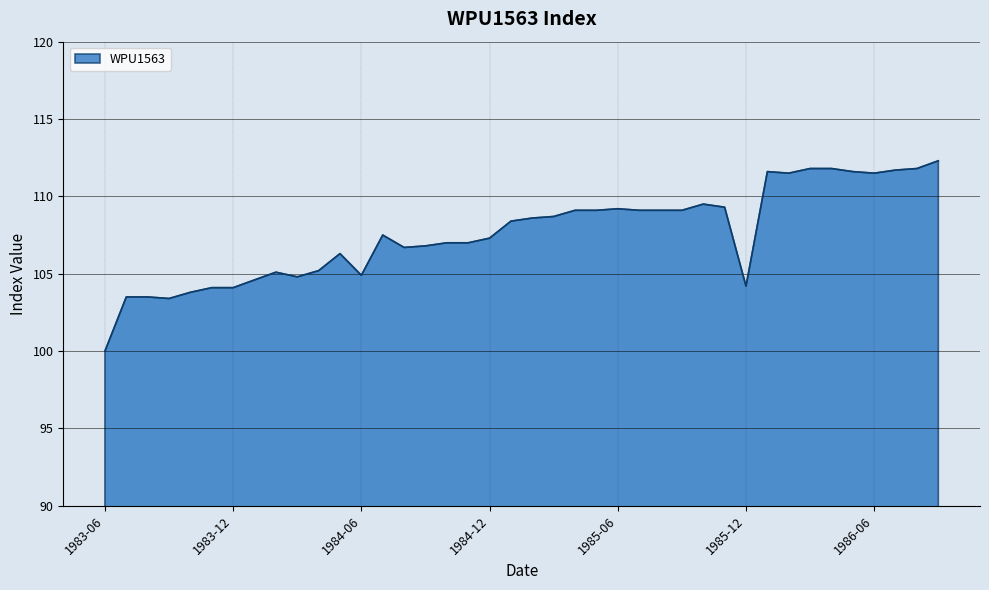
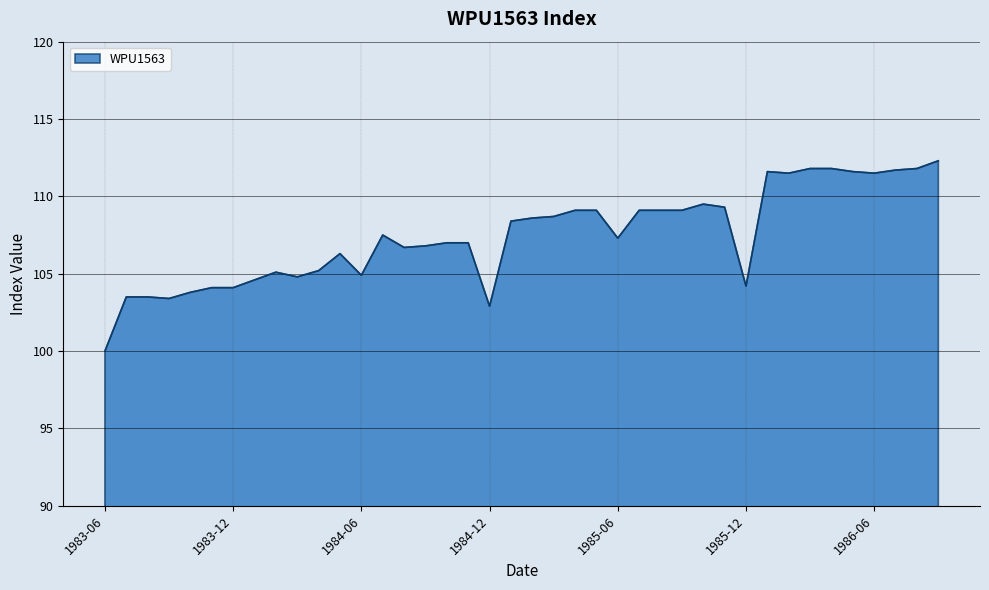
  {
    "1983-06": 100.0,
    "1983-12": 104.1,
    "1984-06": 104.9,
-   "1984-12": 107.3,
-   "1985-06": 109.2,
+   "1984-12": 102.9,
+   "1985-06": 107.3,
    "1985-12": 104.2,
    "1986-06": 111.5
  }
